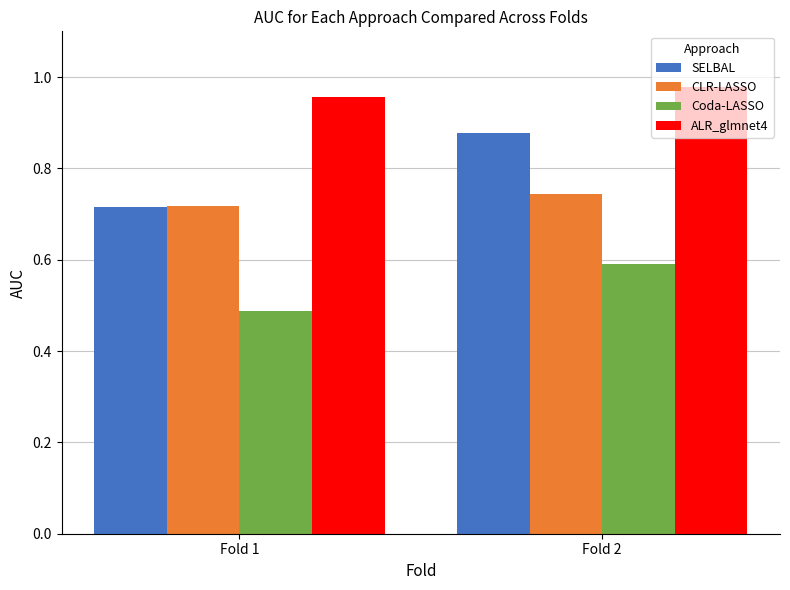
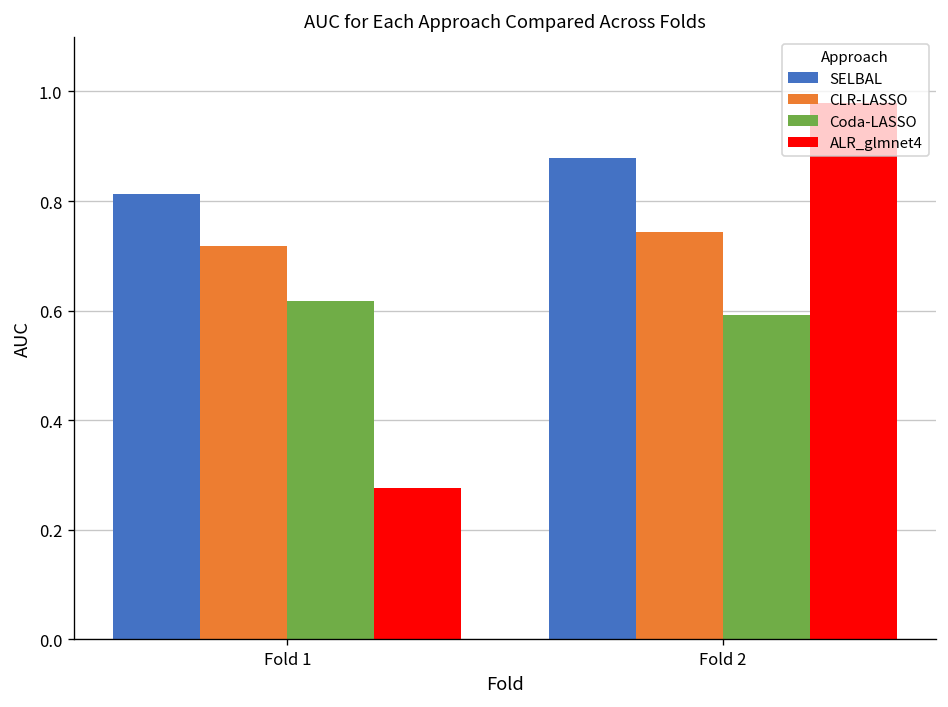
  {
    "SELBAL": {
-     "Fold 1": 0.72,
+     "Fold 1": 0.81,
      "Fold 2": 0.88
    },
    "CLR-LASSO": {
      "Fold 1": 0.72,
      "Fold 2": 0.74
    },
    "Coda-LASSO": {
-     "Fold 1": 0.49,
+     "Fold 1": 0.62,
      "Fold 2": 0.59
    },
    "ALR_glmnet4": {
-     "Fold 1": 0.96
+     "Fold 1": 0.28
    }
  }
